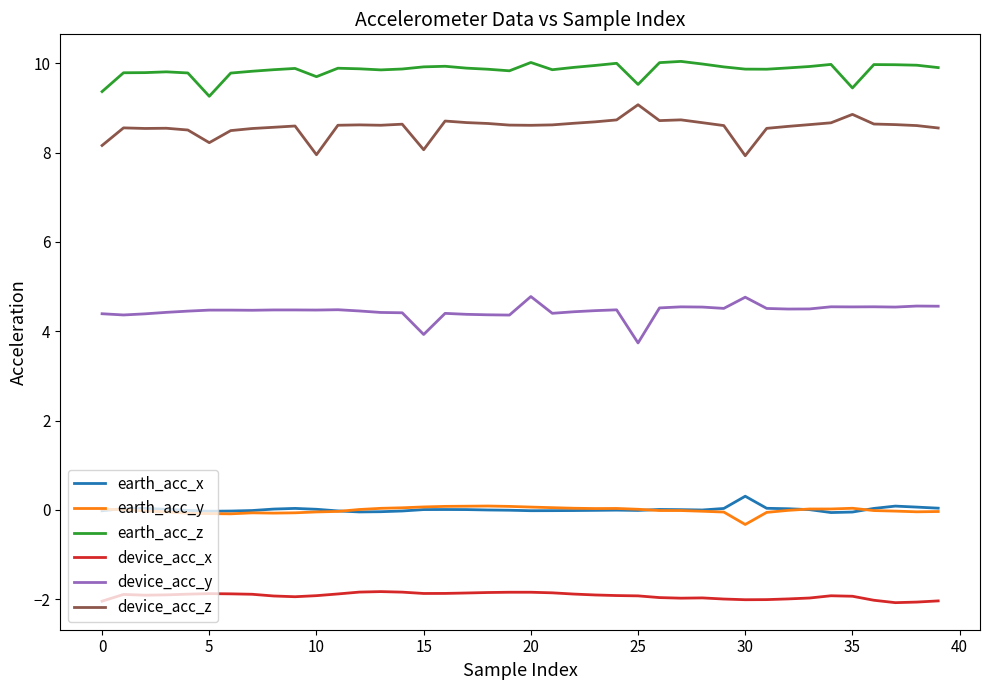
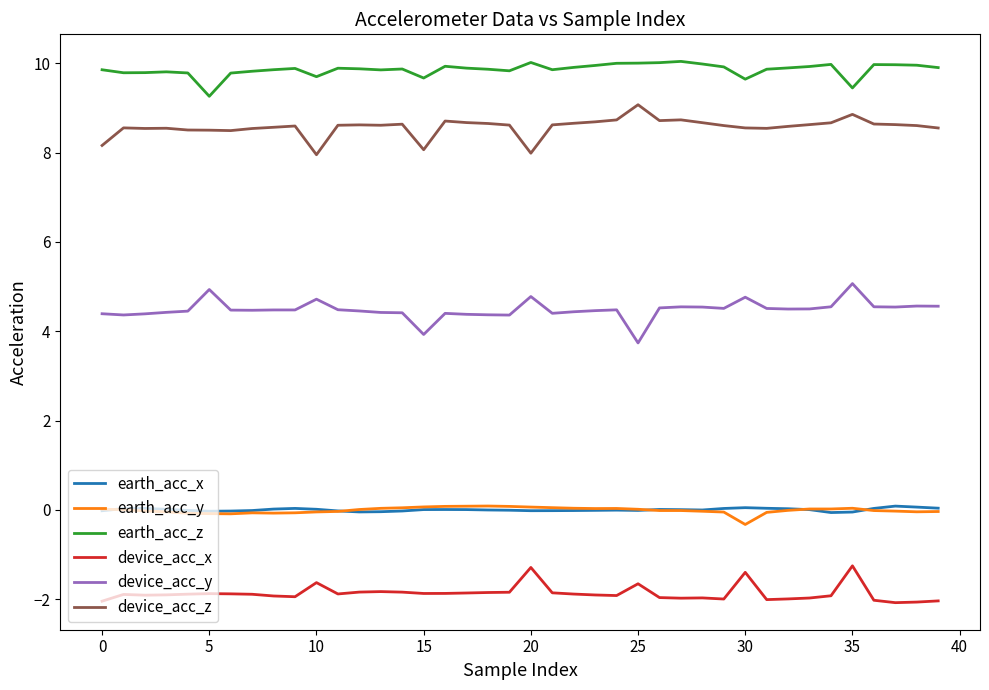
  {
    "earth_acc_x": {
      "10": 0.0,
      "15": 0.0,
      "20": 0.0,
-     "30": 0.3,
+     "30": 0.1,
      "35": 0.0
    },
    "earth_acc_y": {
      "10": 0.0,
      "15": 0.1,
      "20": 0.1,
      "30": -0.3,
      "35": 0.0
    },
    "earth_acc_z": {
-     "0": 9.4,
+     "0": 9.9,
      "5": 9.3,
      "10": 9.7,
-     "15": 9.9,
+     "15": 9.7,
      "20": 10.0,
-     "25": 9.5,
-     "30": 9.9,
+     "25": 10.0,
+     "30": 9.6,
      "35": 9.4
    },
    "device_acc_x": {
-     "10": -1.9,
+     "10": -1.6,
      "15": -1.9,
-     "20": -1.8,
-     "25": -1.9,
-     "30": -2.0,
-     "35": -1.9
+     "20": -1.3,
+     "25": -1.7,
+     "30": -1.4,
+     "35": -1.3
    },
    "device_acc_y": {
      "0": 4.4,
-     "5": 4.5,
-     "10": 4.5,
+     "5": 4.9,
+     "10": 4.7,
      "15": 3.9,
      "20": 4.8,
      "25": 3.7,
      "30": 4.8,
-     "35": 4.5
+     "35": 5.1
    },
    "device_acc_z": {
      "0": 8.2,
-     "5": 8.2,
+     "5": 8.5,
      "10": 8.0,
      "15": 8.1,
-     "20": 8.6,
+     "20": 8.0,
      "25": 9.1,
-     "30": 7.9,
+     "30": 8.6,
      "35": 8.9
    }
  }
